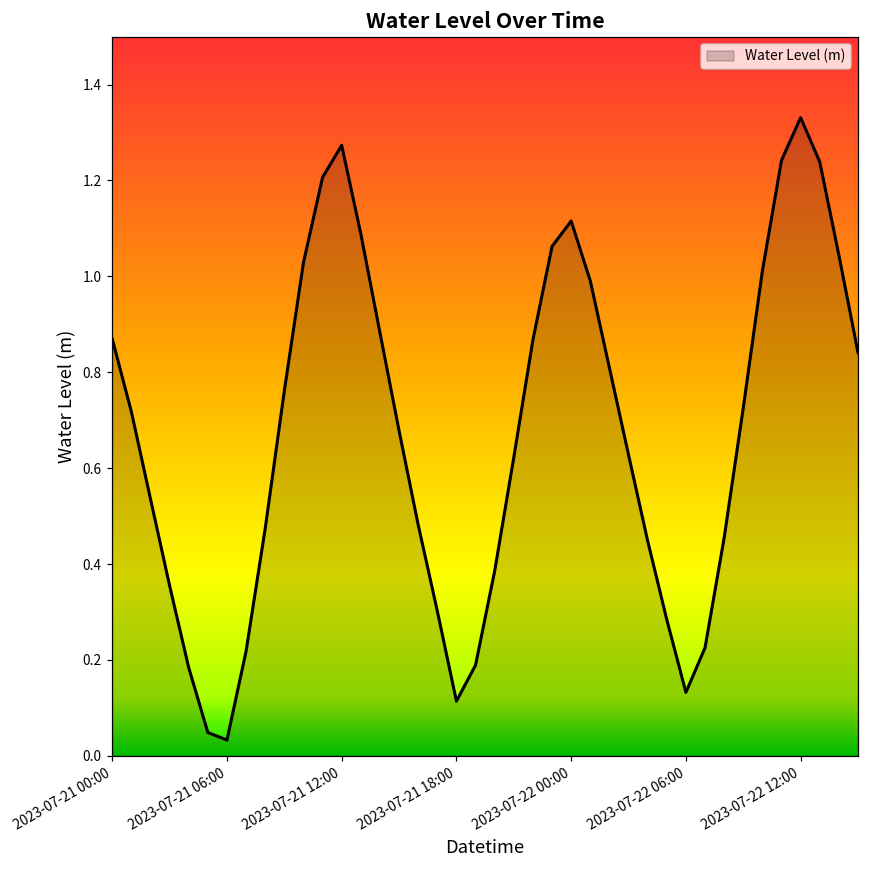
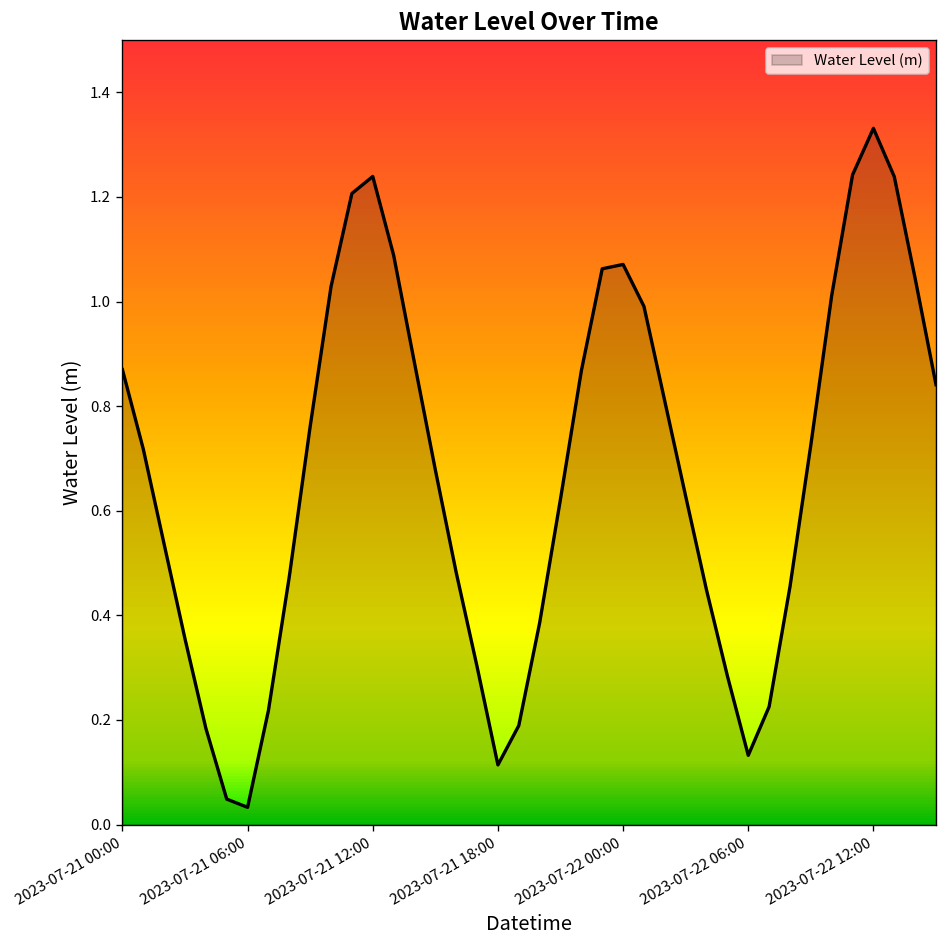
  {
    "2023-07-21 00:00": 0.87,
    "2023-07-21 06:00": 0.03,
-   "2023-07-21 12:00": 1.27,
+   "2023-07-21 12:00": 1.24,
    "2023-07-21 18:00": 0.11,
-   "2023-07-22 00:00": 1.12,
+   "2023-07-22 00:00": 1.07,
    "2023-07-22 06:00": 0.13,
    "2023-07-22 12:00": 1.33
  }
